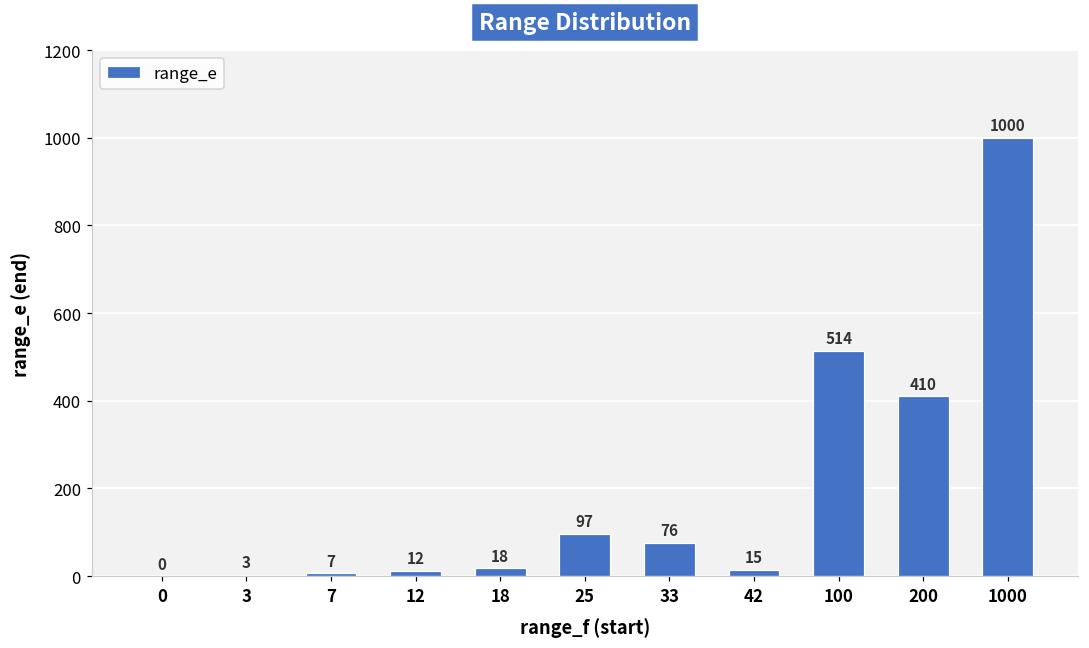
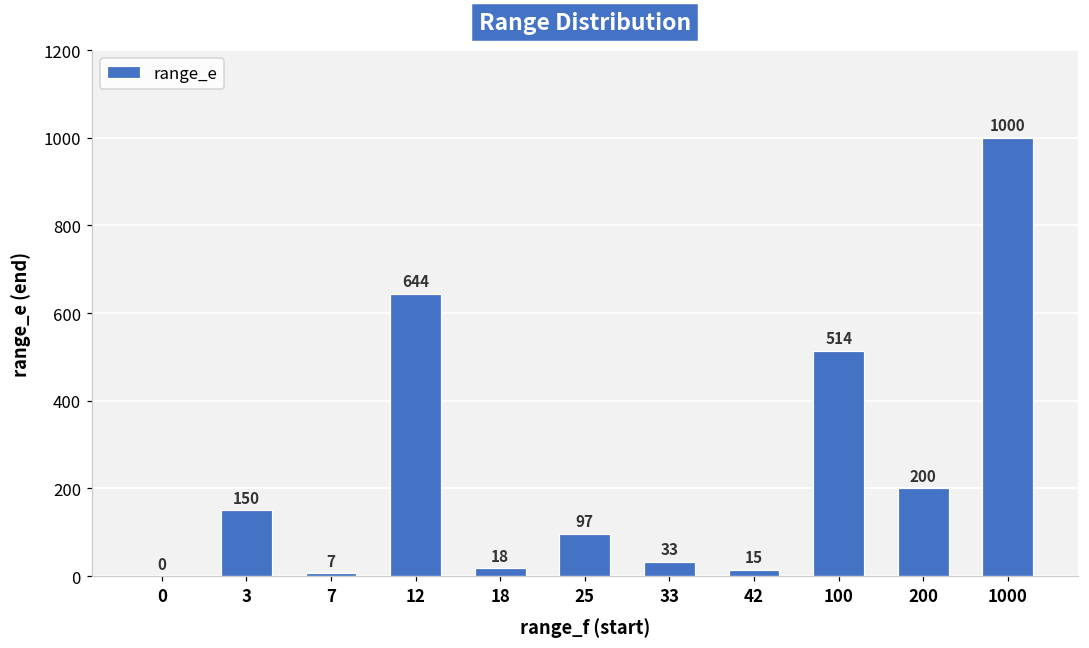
  {
    "0": 0,
-   "3": 3,
+   "3": 150,
    "7": 7,
-   "12": 12,
+   "12": 644,
    "18": 18,
    "25": 97,
-   "33": 76,
+   "33": 33,
    "42": 15,
    "100": 514,
-   "200": 410,
+   "200": 200,
    "1000": 1000
  }
